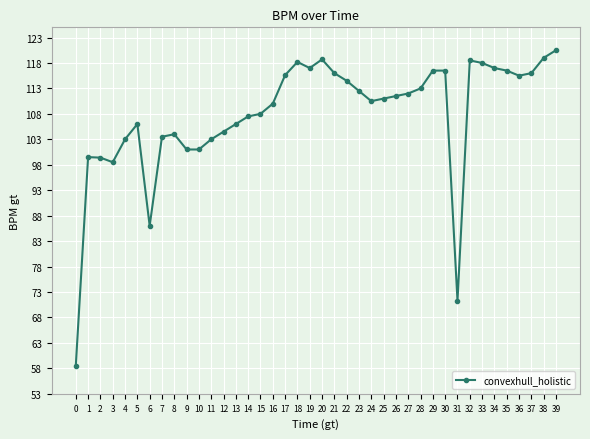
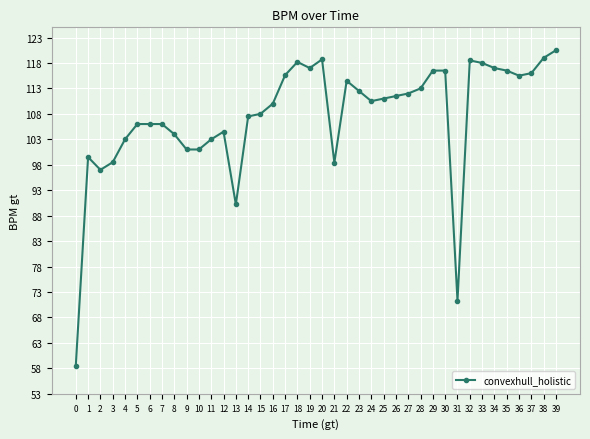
  {
    "0": 59,
    "1": 100,
-   "2": 99,
+   "2": 97,
    "3": 99,
    "4": 103,
    "5": 106,
-   "6": 86,
-   "7": 104,
+   "6": 106,
+   "7": 106,
    "8": 104,
    "9": 101,
    "10": 101,
    "11": 103,
    "12": 105,
-   "13": 106,
+   "13": 90,
    "14": 108,
    "15": 108,
    "16": 110,
    "17": 116,
    "18": 118,
    "19": 117,
    "20": 119,
-   "21": 116,
+   "21": 98,
    "22": 115,
    "23": 113,
    "24": 111,
    "25": 111,
    "26": 112,
    "27": 112,
    "28": 113,
    "29": 117,
    "30": 117,
    "31": 71,
    "32": 119,
    "33": 118,
    "34": 117,
    "35": 117,
    "36": 116,
    "37": 116,
    "38": 119,
    "39": 121
  }
